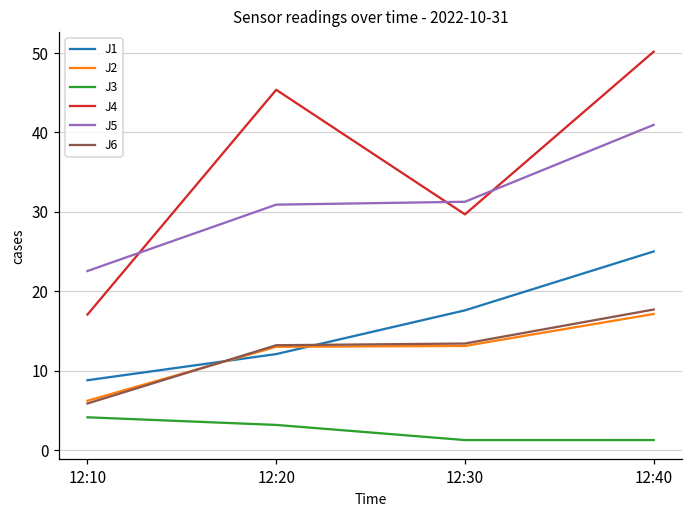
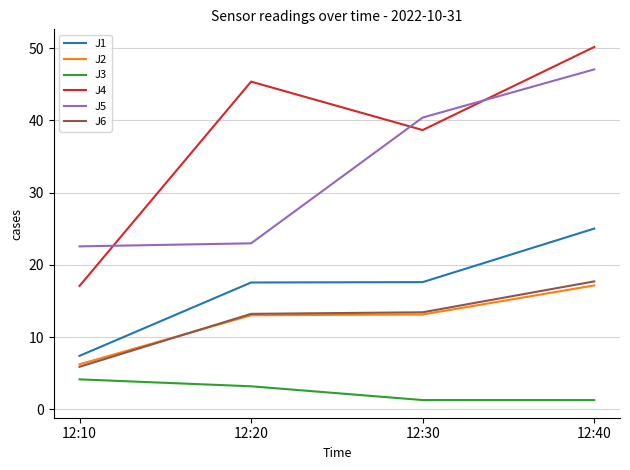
  {
    "J1": {
-     "12:10": 9,
-     "12:20": 12,
+     "12:10": 7,
+     "12:20": 18,
      "12:30": 18,
      "12:40": 25
    },
    "J2": {
      "12:40": 17
    },
    "J3": {
      "12:10": 4,
      "12:20": 3,
      "12:30": 1,
      "12:40": 1
    },
    "J4": {
      "12:10": 17,
      "12:20": 45,
-     "12:30": 30,
+     "12:30": 39,
      "12:40": 50
    },
    "J5": {
      "12:10": 23,
-     "12:20": 31,
-     "12:30": 31,
-     "12:40": 41
+     "12:20": 23,
+     "12:30": 40,
+     "12:40": 47
    },
    "J6": {
      "12:40": 18
    }
  }
